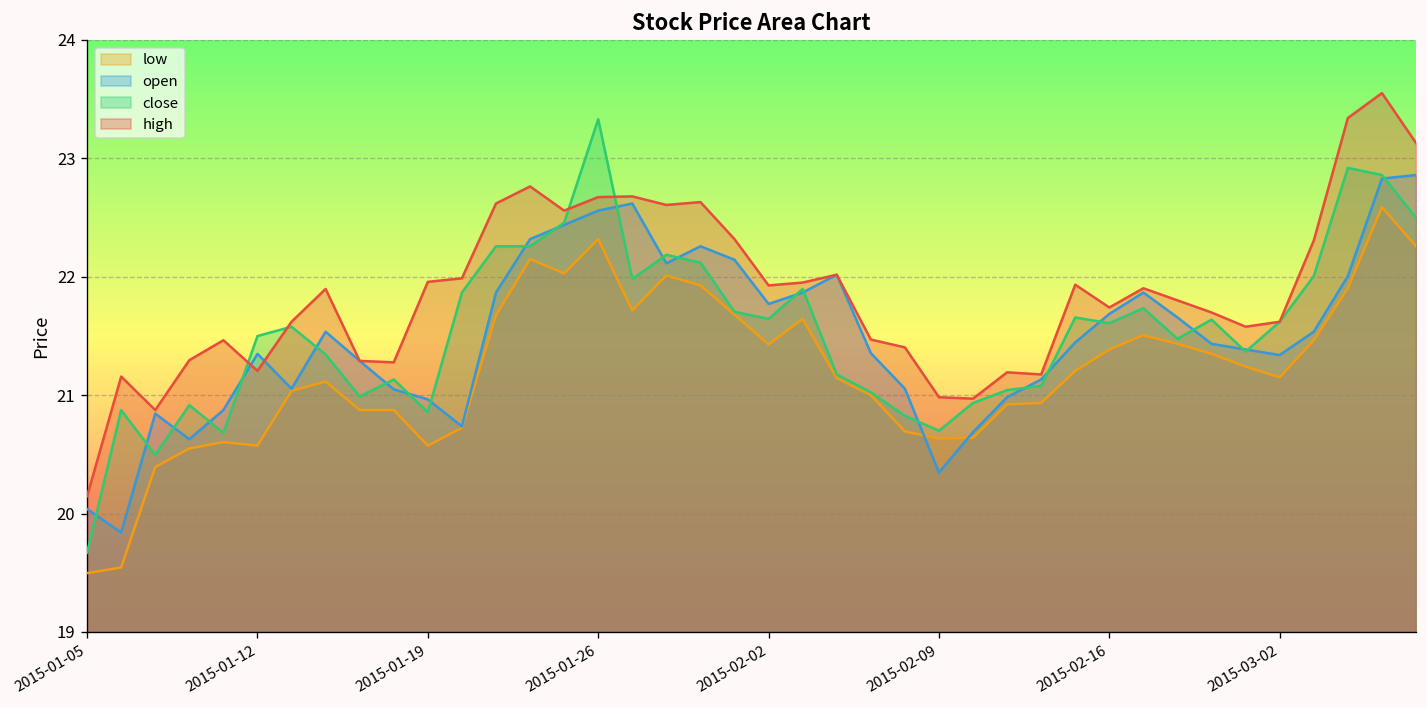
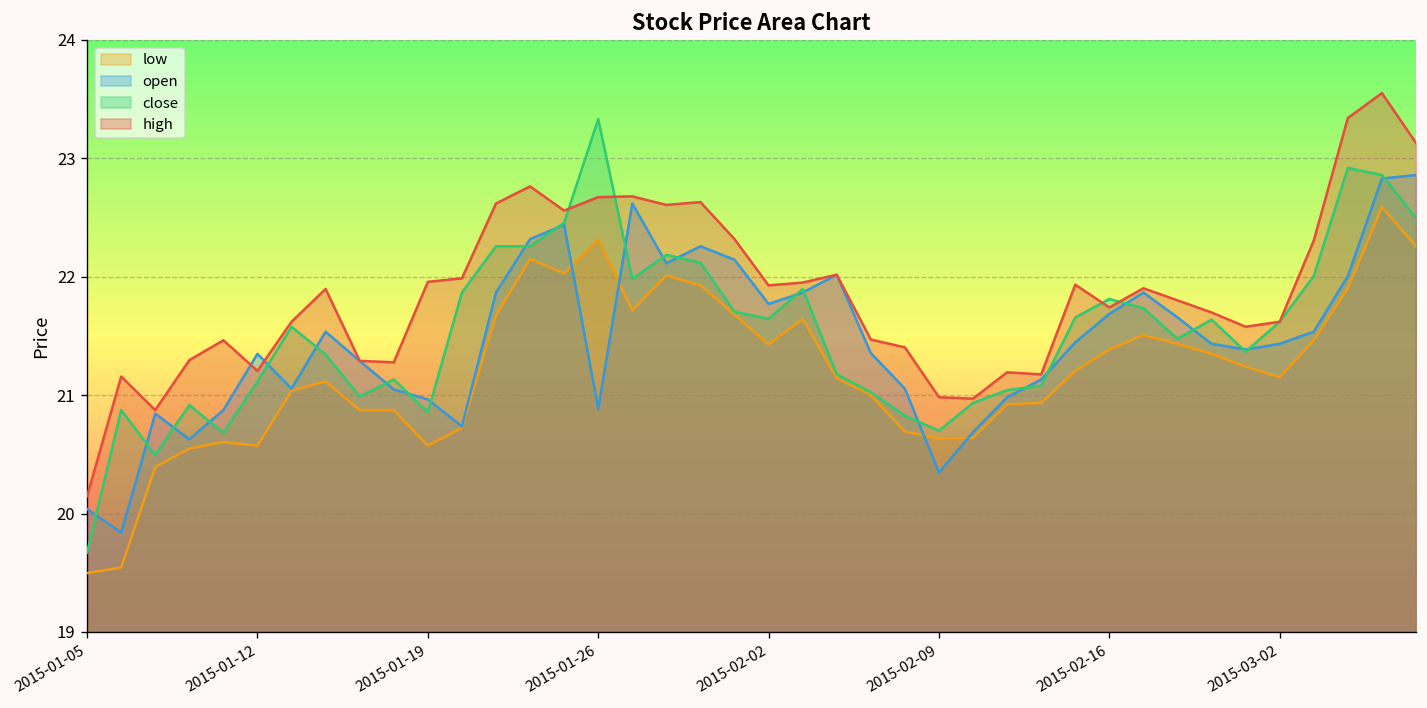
  {
    "open": {
      "2015-01-05": 20.0,
      "2015-01-12": 21.3,
      "2015-01-19": 21.0,
-     "2015-01-26": 22.6,
+     "2015-01-26": 20.9,
      "2015-02-02": 21.8,
      "2015-02-09": 20.3,
      "2015-02-16": 21.7,
-     "2015-03-02": 21.3
+     "2015-03-02": 21.4
    },
    "close": {
      "2015-01-05": 19.7,
-     "2015-01-12": 21.5,
+     "2015-01-12": 21.1,
      "2015-01-19": 20.9,
      "2015-01-26": 23.3,
      "2015-02-02": 21.6,
      "2015-02-09": 20.7,
-     "2015-02-16": 21.6
+     "2015-02-16": 21.8
    }
  }
